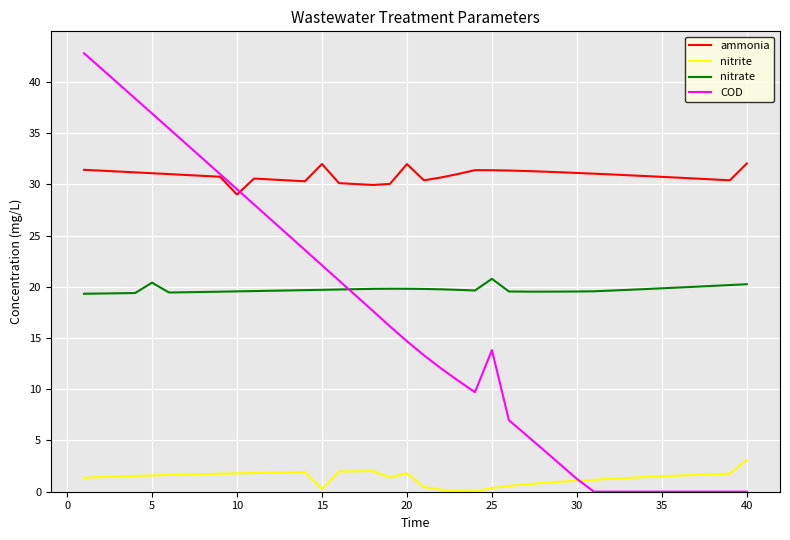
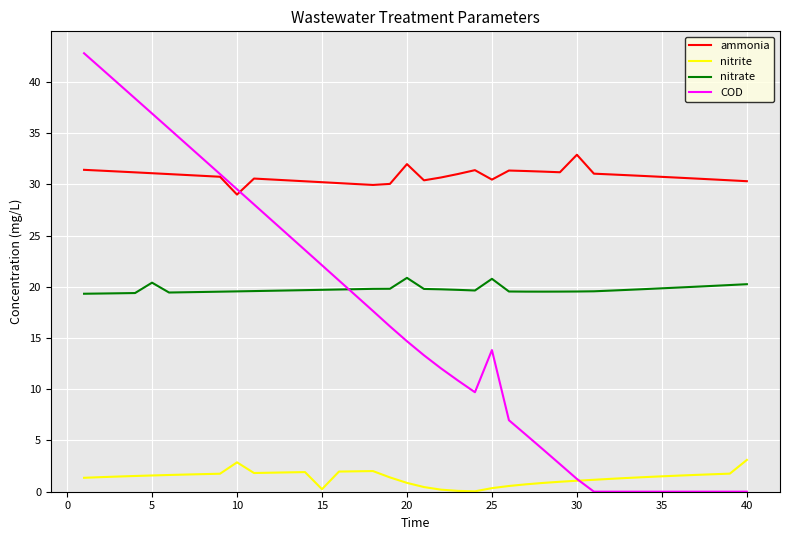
  {
    "ammonia": {
      "5": 31.1,
      "10": 29.0,
-     "15": 32.0,
+     "15": 30.2,
      "20": 32.0,
-     "25": 31.4,
-     "30": 31.1,
+     "25": 30.5,
+     "30": 32.9,
      "35": 30.7,
-     "40": 32.0
+     "40": 30.3
    },
    "nitrite": {
      "5": 1.6,
-     "10": 1.8,
+     "10": 2.9,
      "15": 0.2,
-     "20": 1.8,
+     "20": 0.9,
      "25": 0.4,
      "35": 1.5,
      "40": 3.1
    },
    "nitrate": {
      "5": 20.4,
      "10": 19.6,
      "15": 19.7,
-     "20": 19.8,
+     "20": 20.9,
      "25": 20.8,
      "30": 19.5,
      "35": 19.8,
      "40": 20.3
    },
    "COD": {
      "5": 36.9,
      "10": 29.5,
      "15": 22.1,
      "20": 14.7,
      "25": 13.8,
      "35": 0.0,
      "40": 0.0
    }
  }
